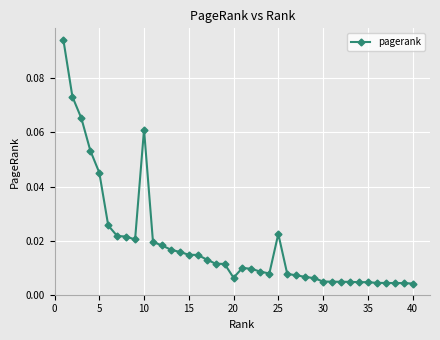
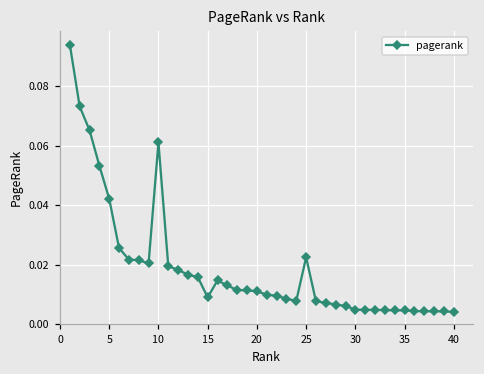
  {
-   "5": 0.045,
+   "5": 0.042,
    "10": 0.061,
-   "15": 0.015,
-   "20": 0.006,
+   "15": 0.009,
+   "20": 0.011,
    "25": 0.022,
    "30": 0.005,
    "35": 0.005,
    "40": 0.004
  }
